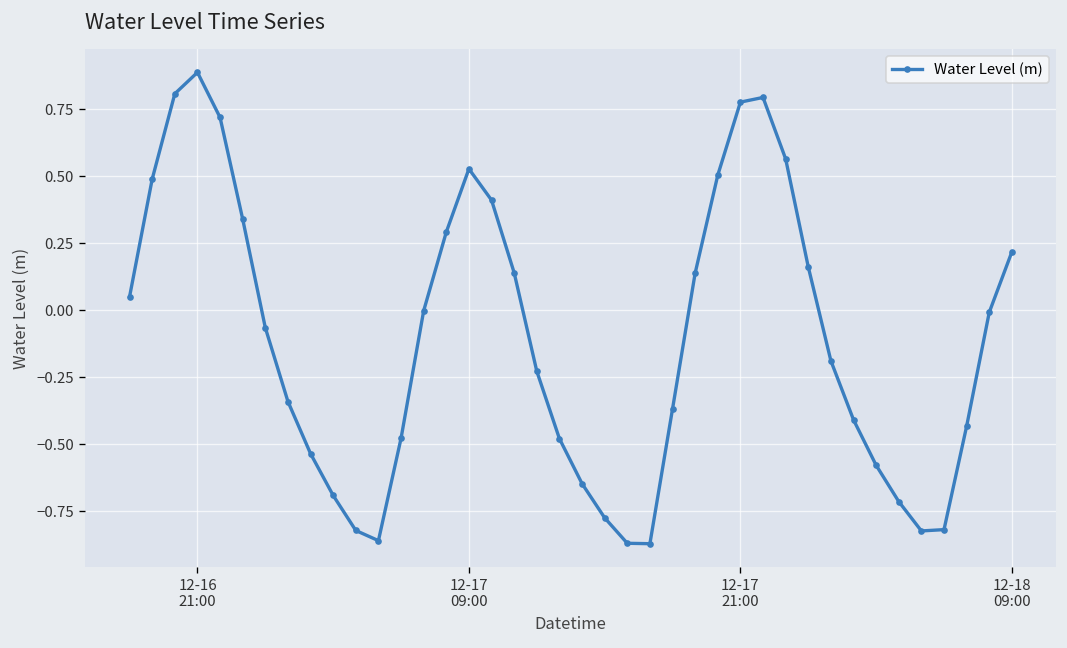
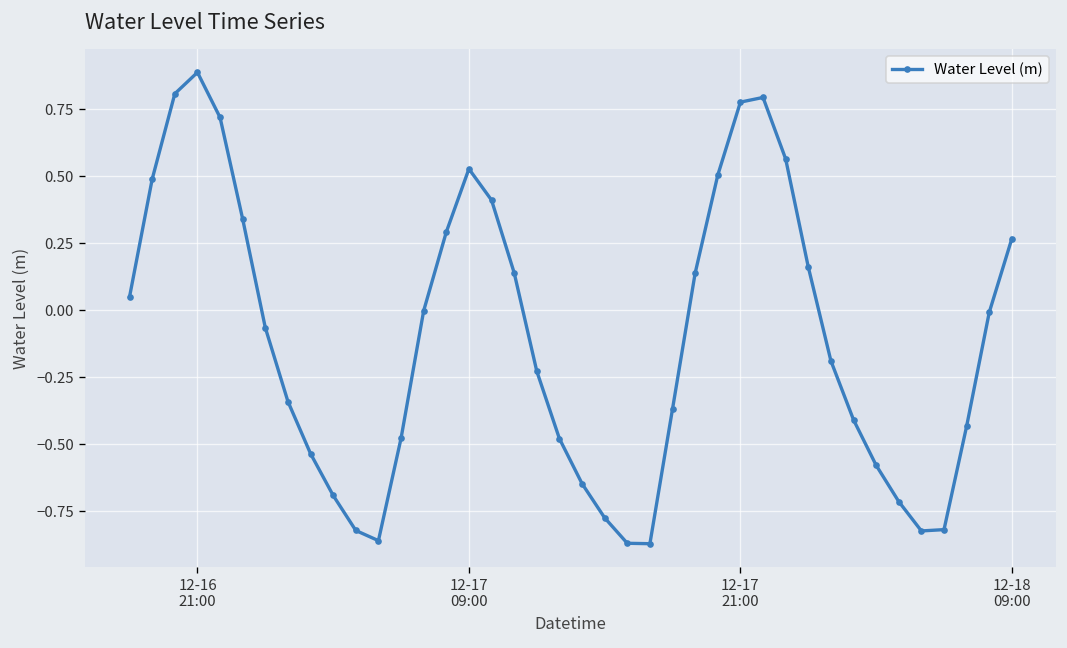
  {
    "12-16 21:00": 0.89,
    "12-17 09:00": 0.53,
    "12-17 21:00": 0.78,
-   "12-18 09:00": 0.22
+   "12-18 09:00": 0.27
  }
